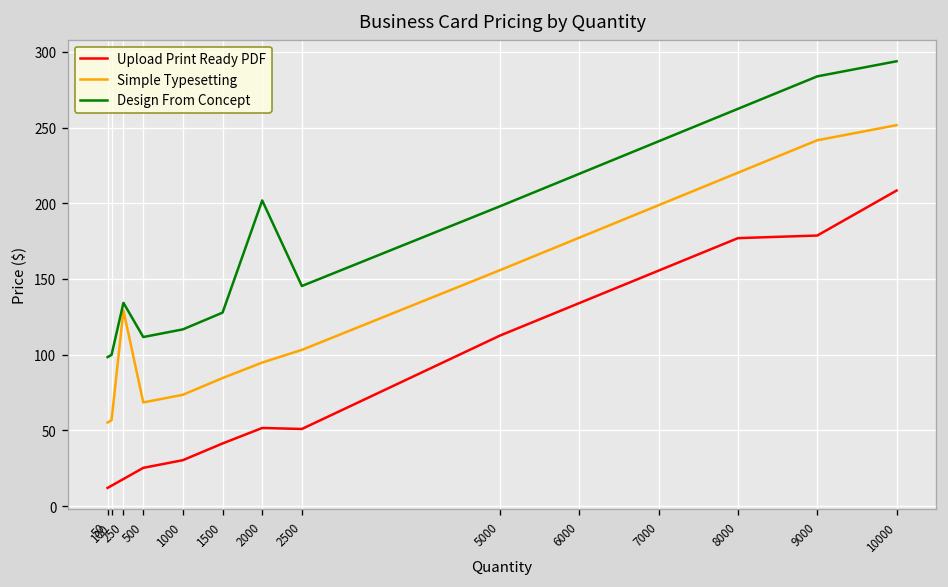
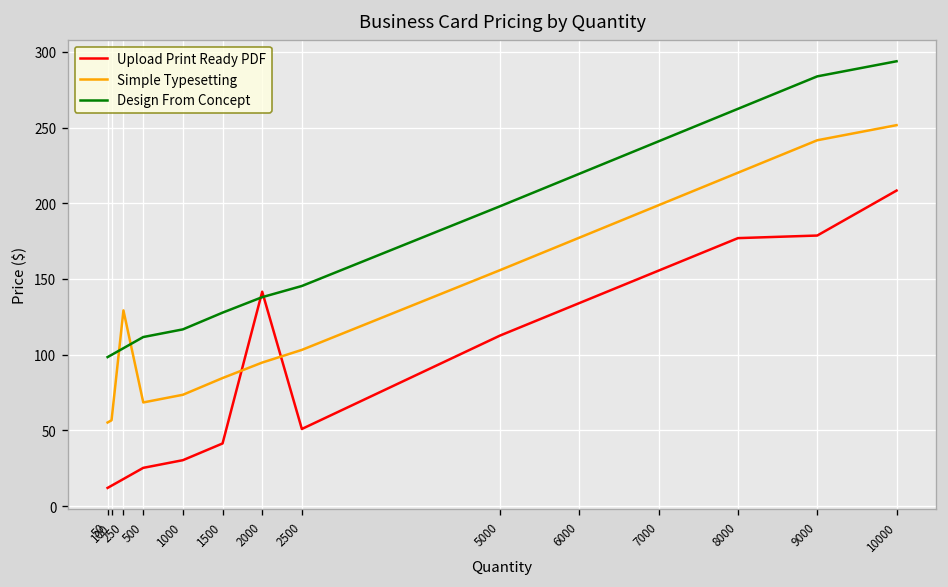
  {
    "Upload Print Ready PDF": {
      "50": 12,
      "100": 13,
      "250": 18,
      "500": 25,
      "1000": 30,
      "1500": 41,
-     "2000": 52,
+     "2000": 142,
      "2500": 51,
      "5000": 113,
      "6000": 134,
      "7000": 156,
      "8000": 177,
      "9000": 179,
      "10000": 208
    },
    "Simple Typesetting": {
      "50": 55,
      "100": 57,
      "250": 129,
      "500": 68,
      "1000": 73,
      "1500": 85,
      "2000": 95,
      "2500": 103,
      "5000": 156,
      "6000": 177,
      "7000": 199,
      "8000": 220,
      "9000": 242,
      "10000": 252
    },
    "Design From Concept": {
      "50": 98,
      "100": 100,
-     "250": 134,
+     "250": 104,
      "500": 112,
      "1000": 117,
      "1500": 128,
-     "2000": 202,
+     "2000": 138,
      "2500": 145,
      "5000": 198,
      "6000": 219,
      "7000": 241,
      "8000": 262,
      "9000": 284,
      "10000": 294
    }
  }
